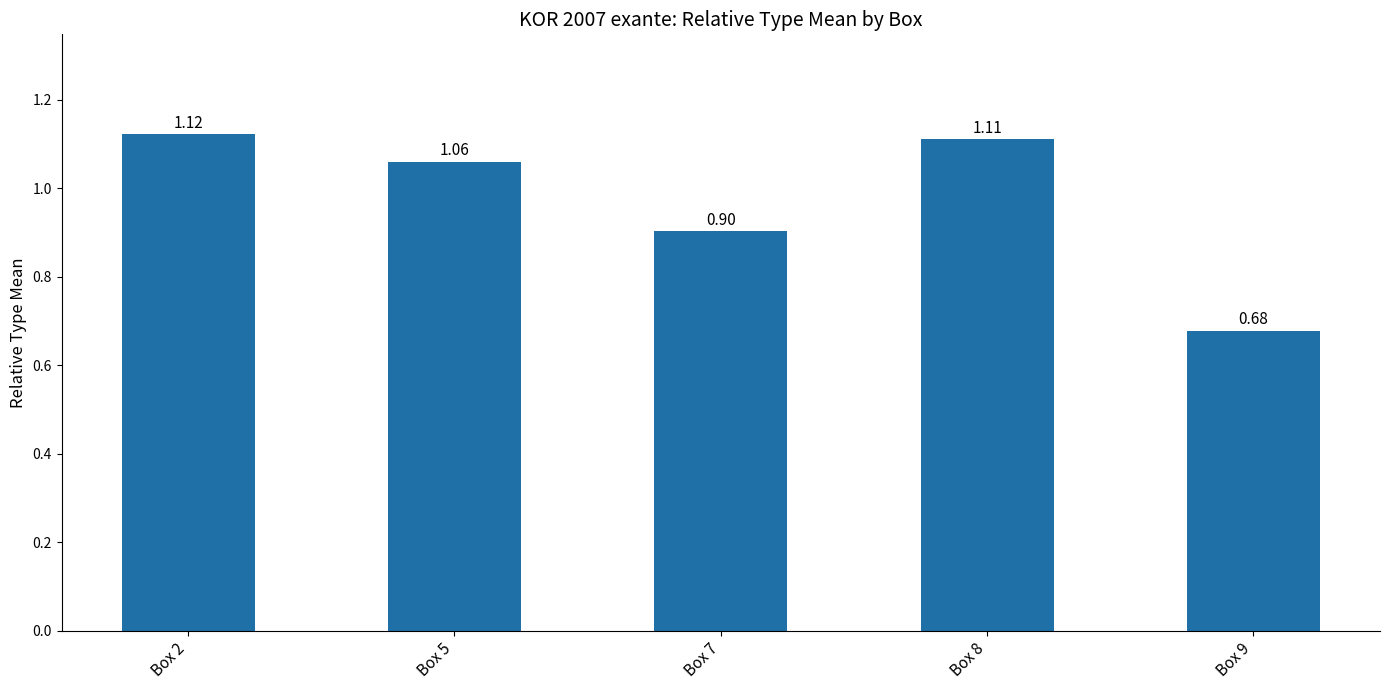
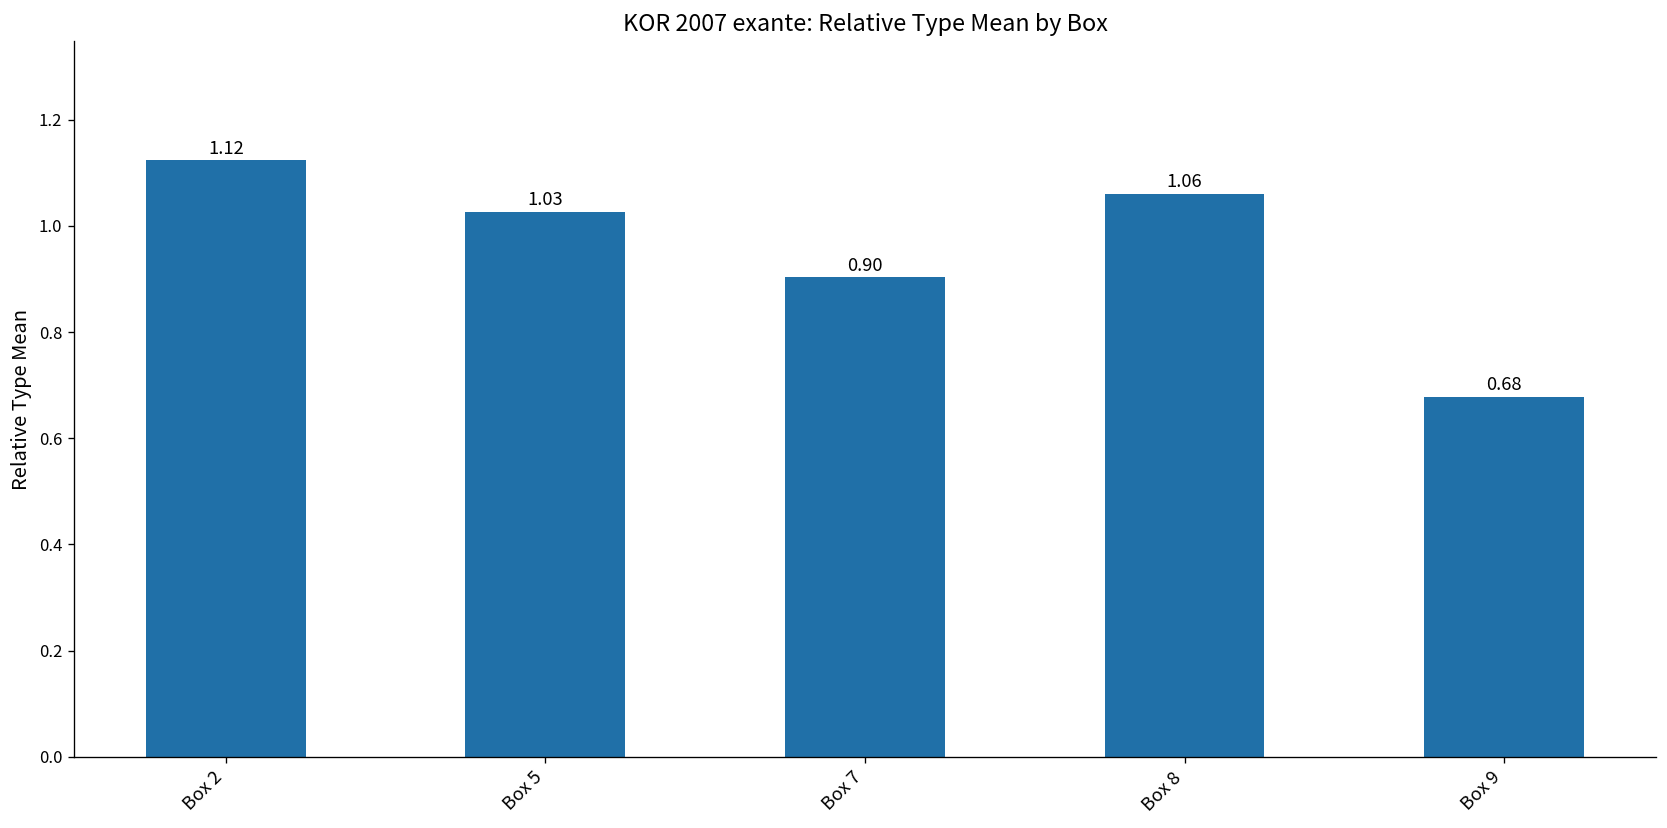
  {
    "Box 2": 1.12,
-   "Box 5": 1.06,
+   "Box 5": 1.03,
    "Box 7": 0.90,
-   "Box 8": 1.11,
+   "Box 8": 1.06,
    "Box 9": 0.68
  }
